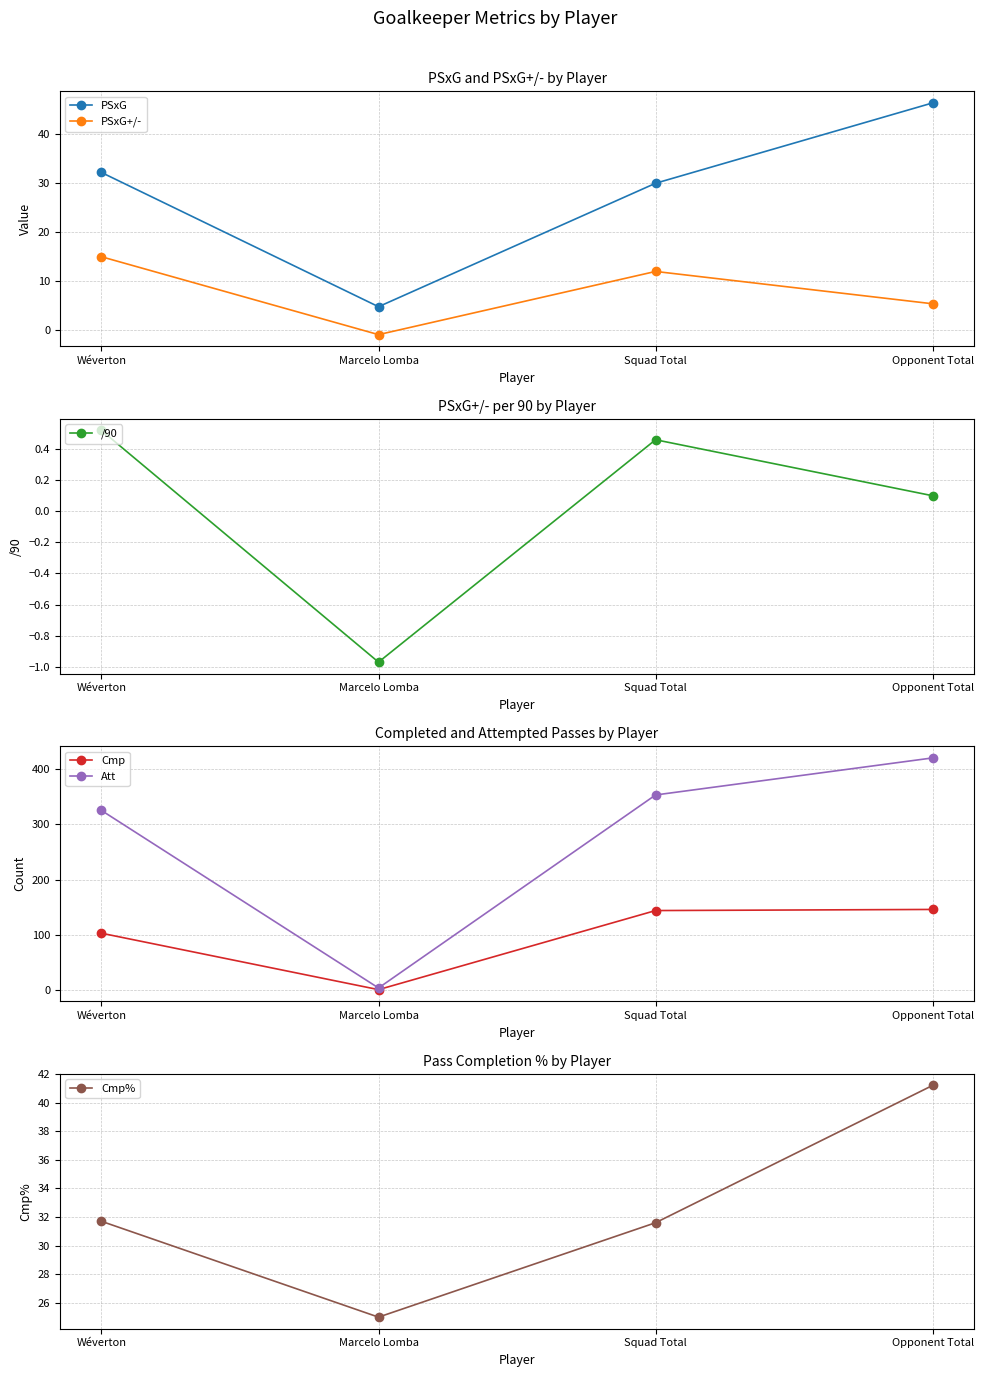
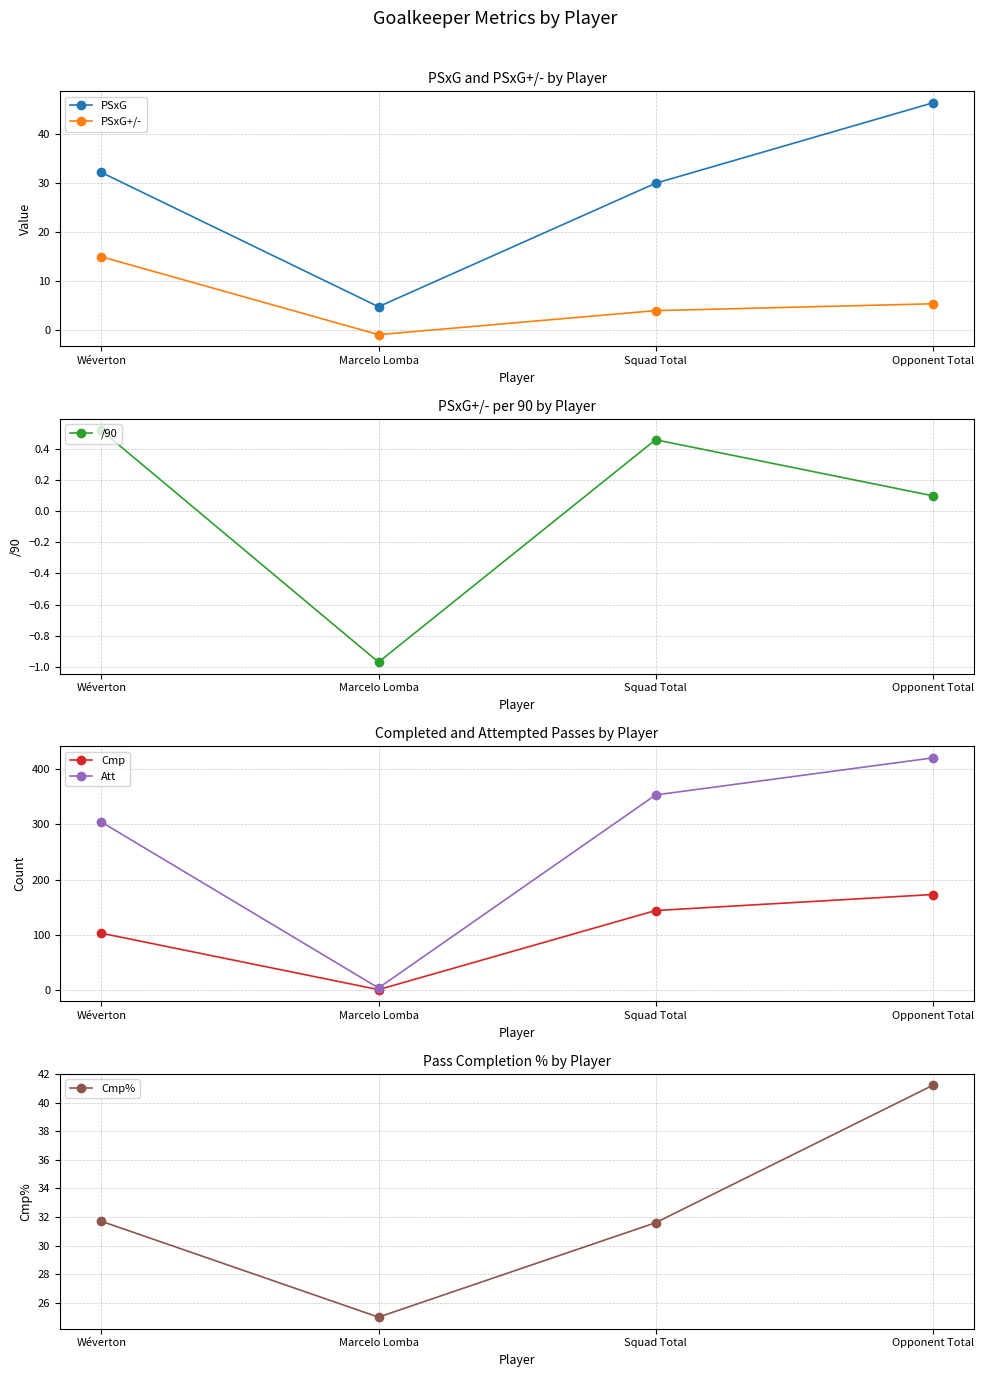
  {
    "PSxG and PSxG+/- by Player": {
      "PSxG": {
        "Wéverton": 32,
        "Marcelo Lomba": 5,
        "Squad Total": 30,
        "Opponent Total": 46
      },
      "PSxG+/-": {
        "Wéverton": 15,
        "Marcelo Lomba": -1,
-       "Squad Total": 12,
+       "Squad Total": 4,
        "Opponent Total": 5
      }
    },
    "PSxG+/- per 90 by Player": {
      "Marcelo Lomba": -0.97,
      "Squad Total": 0.46,
      "Opponent Total": 0.10
    },
    "Completed and Attempted Passes by Player": {
      "Cmp": {
        "Wéverton": 100,
        "Squad Total": 140,
-       "Opponent Total": 150
+       "Opponent Total": 170
      },
      "Att": {
-       "Wéverton": 330,
+       "Wéverton": 300,
        "Squad Total": 350,
        "Opponent Total": 420
      }
    },
    "Pass Completion % by Player": {
      "Wéverton": 31.7,
      "Marcelo Lomba": 25.0,
      "Squad Total": 31.6,
      "Opponent Total": 41.2
    }
  }
